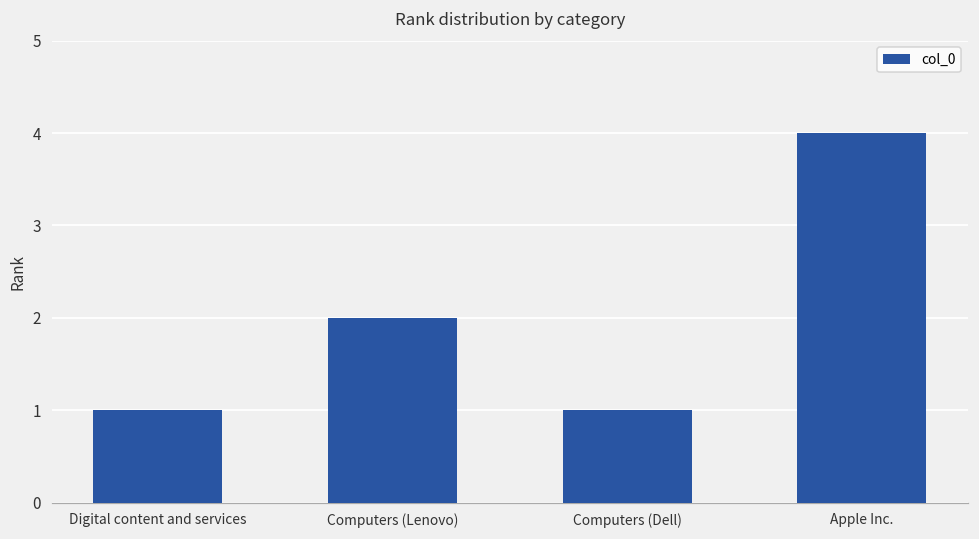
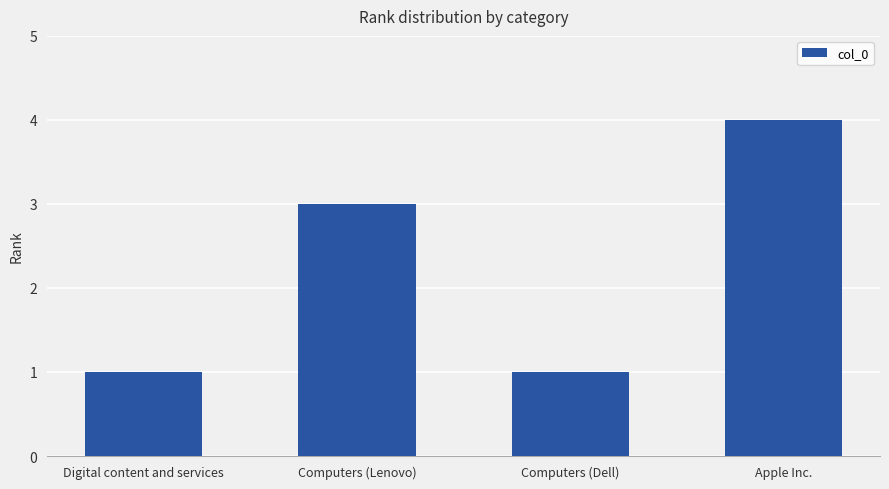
  {
    "Digital content and services": 1,
-   "Computers (Lenovo)": 2,
+   "Computers (Lenovo)": 3,
    "Computers (Dell)": 1,
    "Apple Inc.": 4
  }
